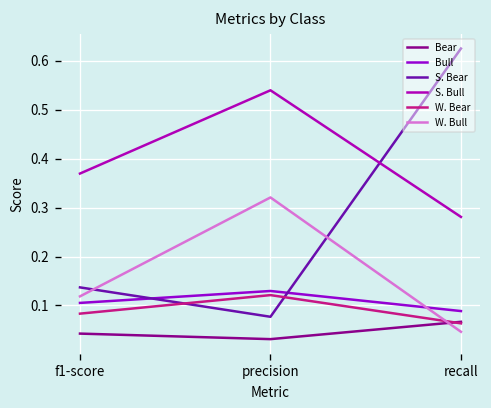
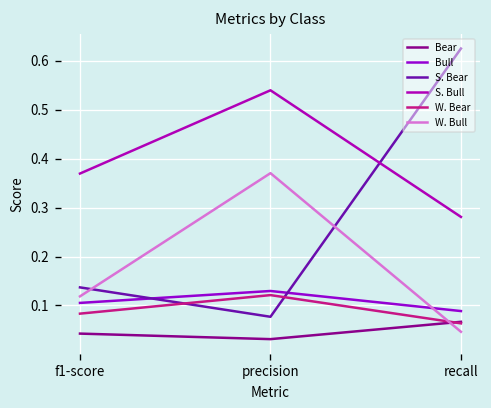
  {
    "W. Bull": {
      "f1-score": 0.12,
-     "precision": 0.32,
+     "precision": 0.37,
      "recall": 0.05
    }
  }
